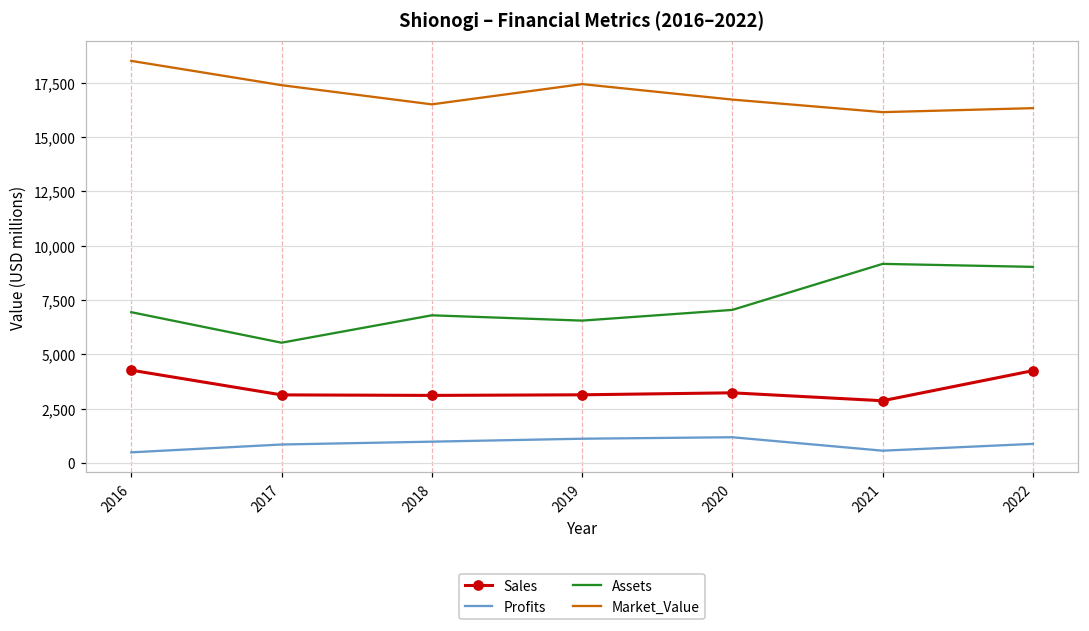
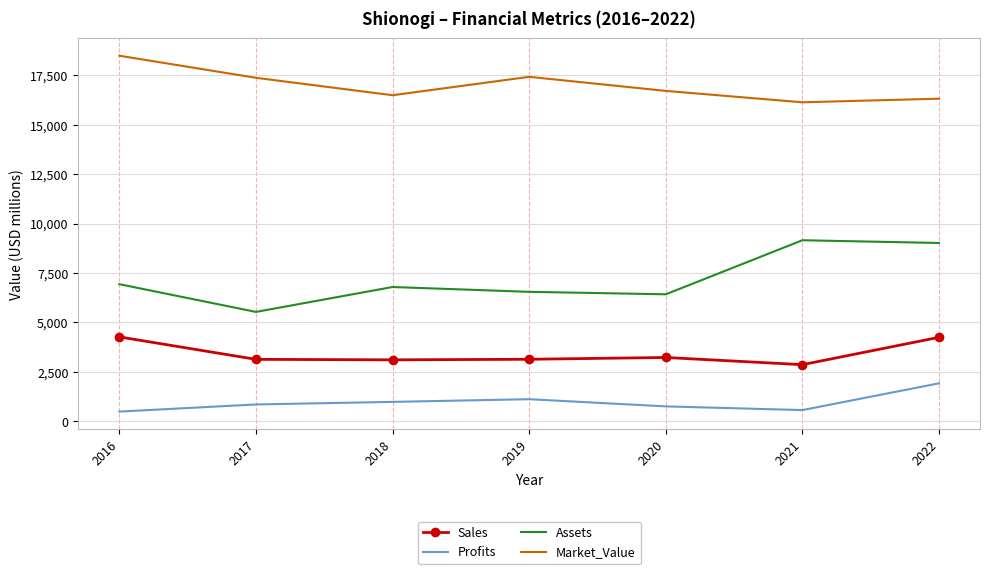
  {
    "Sales": {
      "2016": "4,300",
      "2017": "3,100",
      "2018": "3,100",
      "2019": "3,100",
      "2020": "3,200",
      "2021": "2,900",
      "2022": "4,200"
    },
    "Profits": {
      "2016": "500",
      "2017": "900",
      "2018": "1,000",
      "2019": "1,100",
-     "2020": "1,200",
+     "2020": "800",
      "2021": "600",
-     "2022": "900"
+     "2022": "1,900"
    },
    "Assets": {
      "2016": "6,900",
      "2017": "5,500",
      "2018": "6,800",
      "2019": "6,600",
-     "2020": "7,000",
+     "2020": "6,400",
      "2021": "9,200",
      "2022": "9,000"
    },
    "Market_Value": {
      "2016": "18,500",
      "2017": "17,400",
      "2018": "16,500",
      "2019": "17,400",
      "2020": "16,700",
      "2021": "16,100",
      "2022": "16,300"
    }
  }
